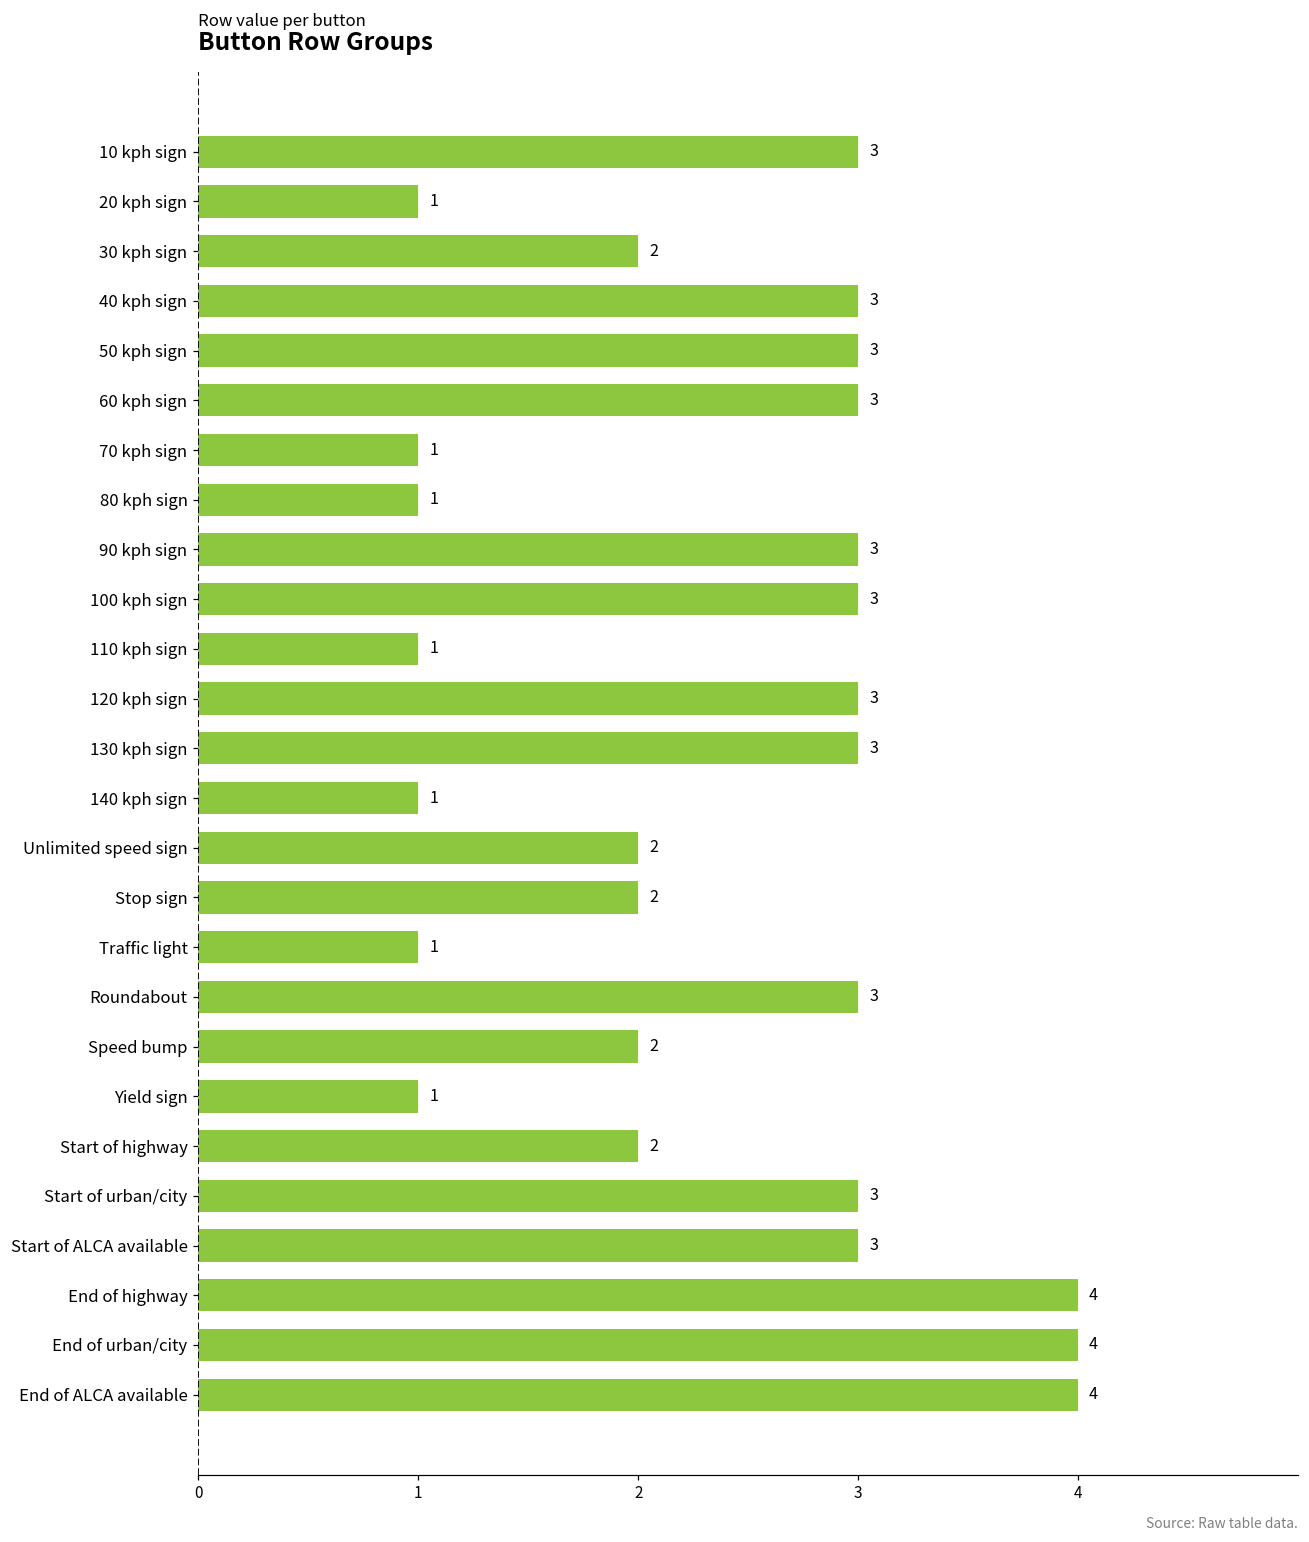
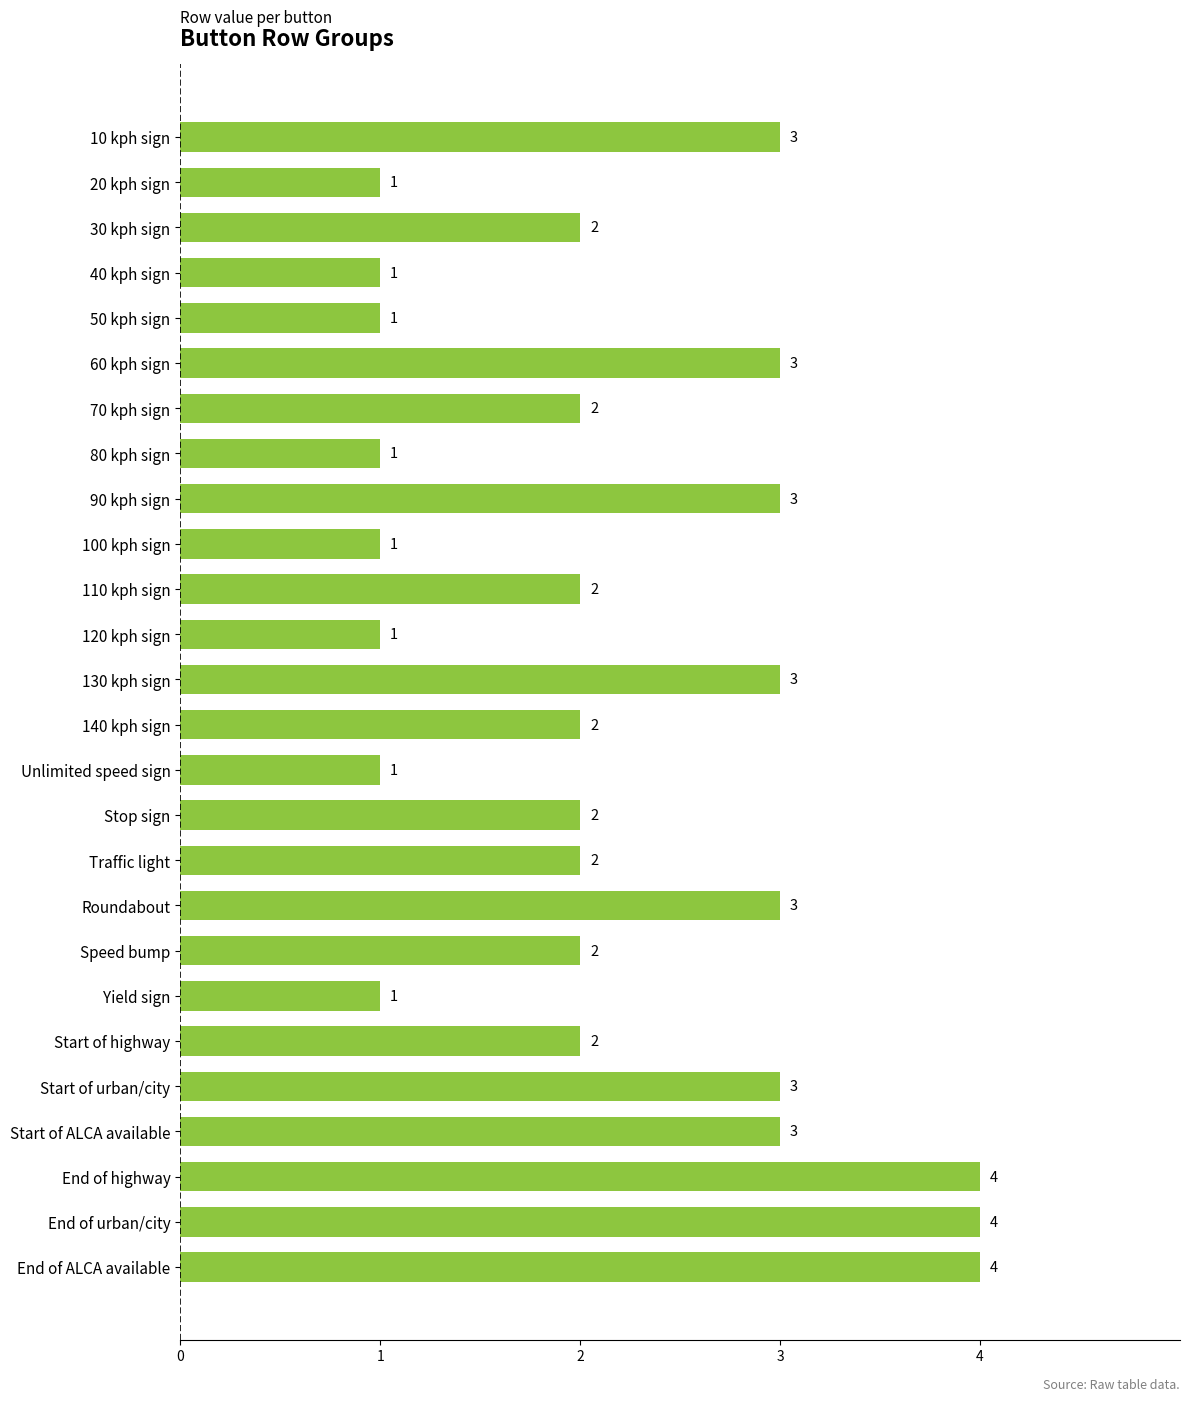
  {
    "10 kph sign": 3,
    "20 kph sign": 1,
    "30 kph sign": 2,
-   "40 kph sign": 3,
-   "50 kph sign": 3,
+   "40 kph sign": 1,
+   "50 kph sign": 1,
    "60 kph sign": 3,
-   "70 kph sign": 1,
+   "70 kph sign": 2,
    "80 kph sign": 1,
    "90 kph sign": 3,
-   "100 kph sign": 3,
-   "110 kph sign": 1,
-   "120 kph sign": 3,
+   "100 kph sign": 1,
+   "110 kph sign": 2,
+   "120 kph sign": 1,
    "130 kph sign": 3,
-   "140 kph sign": 1,
-   "Unlimited speed sign": 2,
+   "140 kph sign": 2,
+   "Unlimited speed sign": 1,
    "Stop sign": 2,
-   "Traffic light": 1,
+   "Traffic light": 2,
    "Roundabout": 3,
    "Speed bump": 2,
    "Yield sign": 1,
    "Start of highway": 2,
    "Start of urban/city": 3,
    "Start of ALCA available": 3,
    "End of highway": 4,
    "End of urban/city": 4,
    "End of ALCA available": 4
  }
